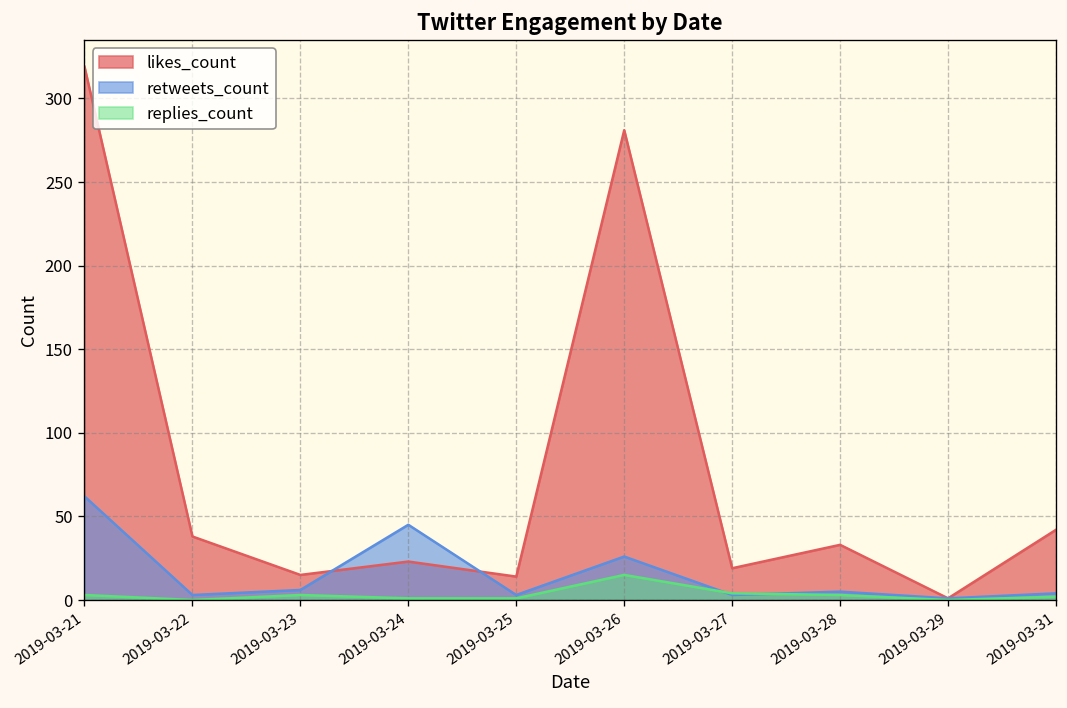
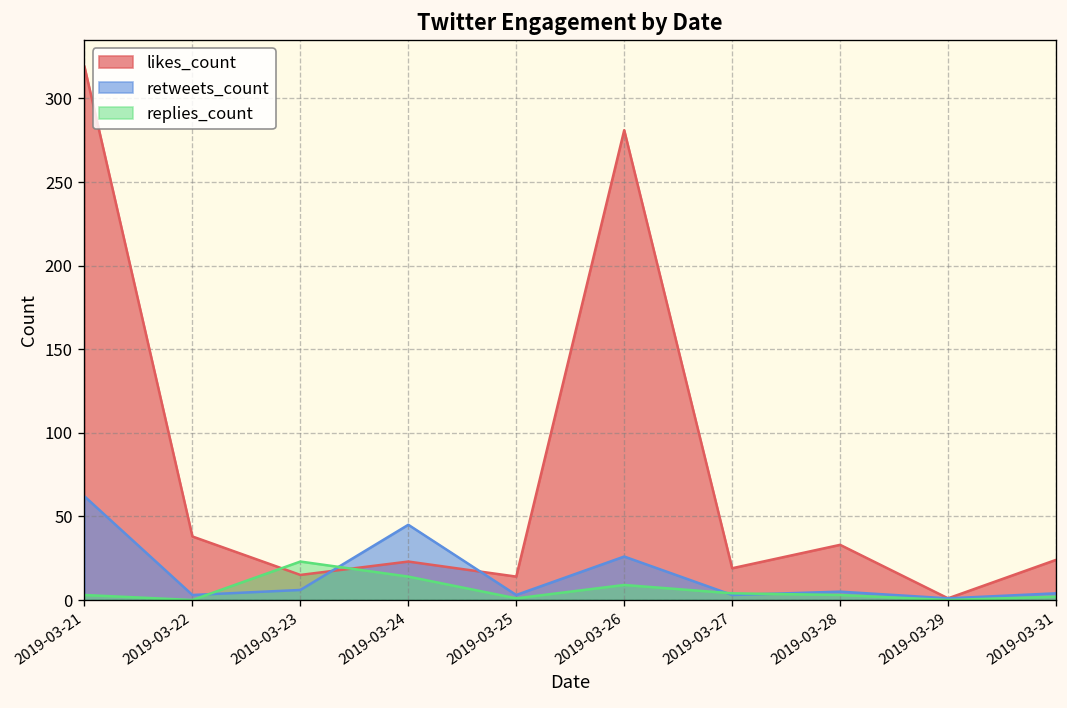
  {
    "likes_count": {
      "2019-03-21": 319,
      "2019-03-22": 38,
      "2019-03-23": 15,
      "2019-03-24": 23,
      "2019-03-25": 14,
      "2019-03-26": 281,
      "2019-03-27": 19,
      "2019-03-28": 33,
-     "2019-03-31": 42
+     "2019-03-31": 24
    },
    "retweets_count": {
      "2019-03-21": 62,
      "2019-03-22": 3,
      "2019-03-23": 6,
      "2019-03-24": 45,
      "2019-03-25": 3,
      "2019-03-26": 26,
      "2019-03-28": 5,
      "2019-03-31": 4
    },
    "replies_count": {
      "2019-03-21": 3,
      "2019-03-22": 0,
-     "2019-03-23": 3,
-     "2019-03-24": 1,
+     "2019-03-23": 23,
+     "2019-03-24": 14,
      "2019-03-25": 1,
-     "2019-03-26": 15,
+     "2019-03-26": 9,
      "2019-03-28": 3,
      "2019-03-31": 2
    }
  }
